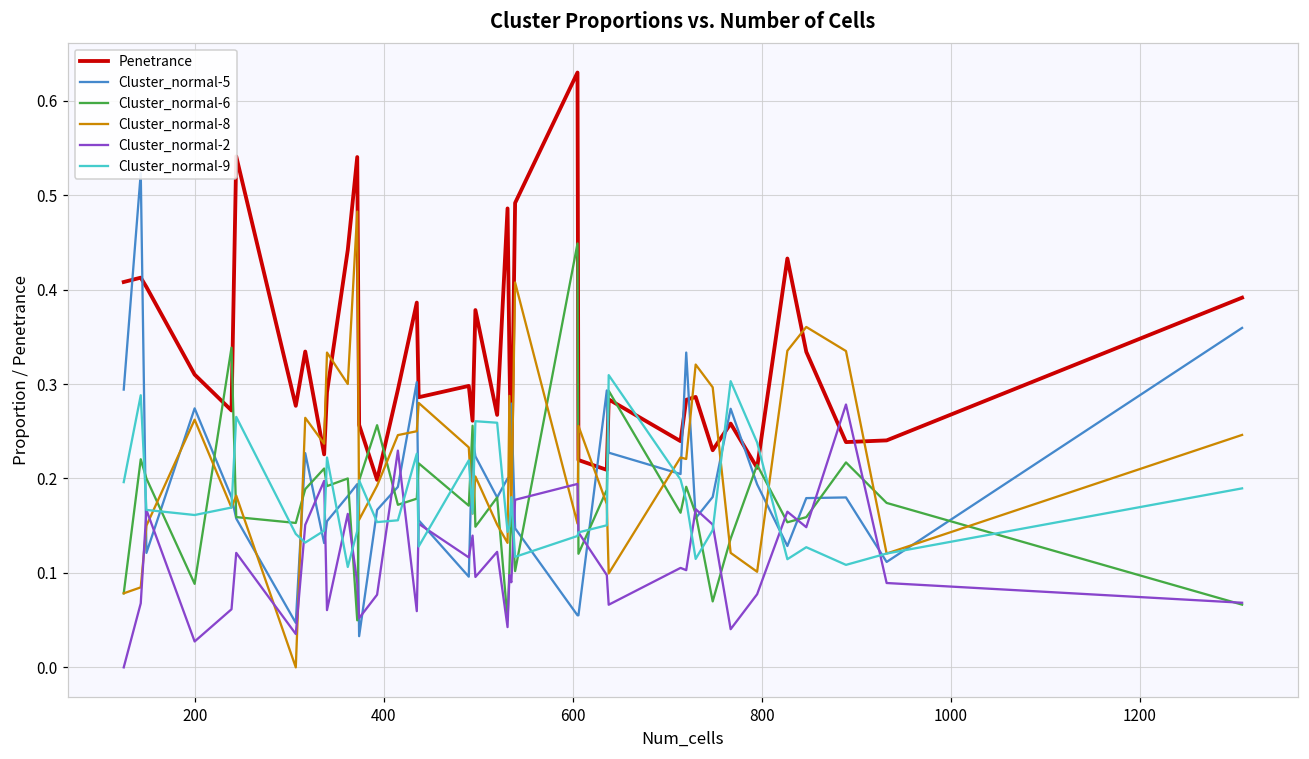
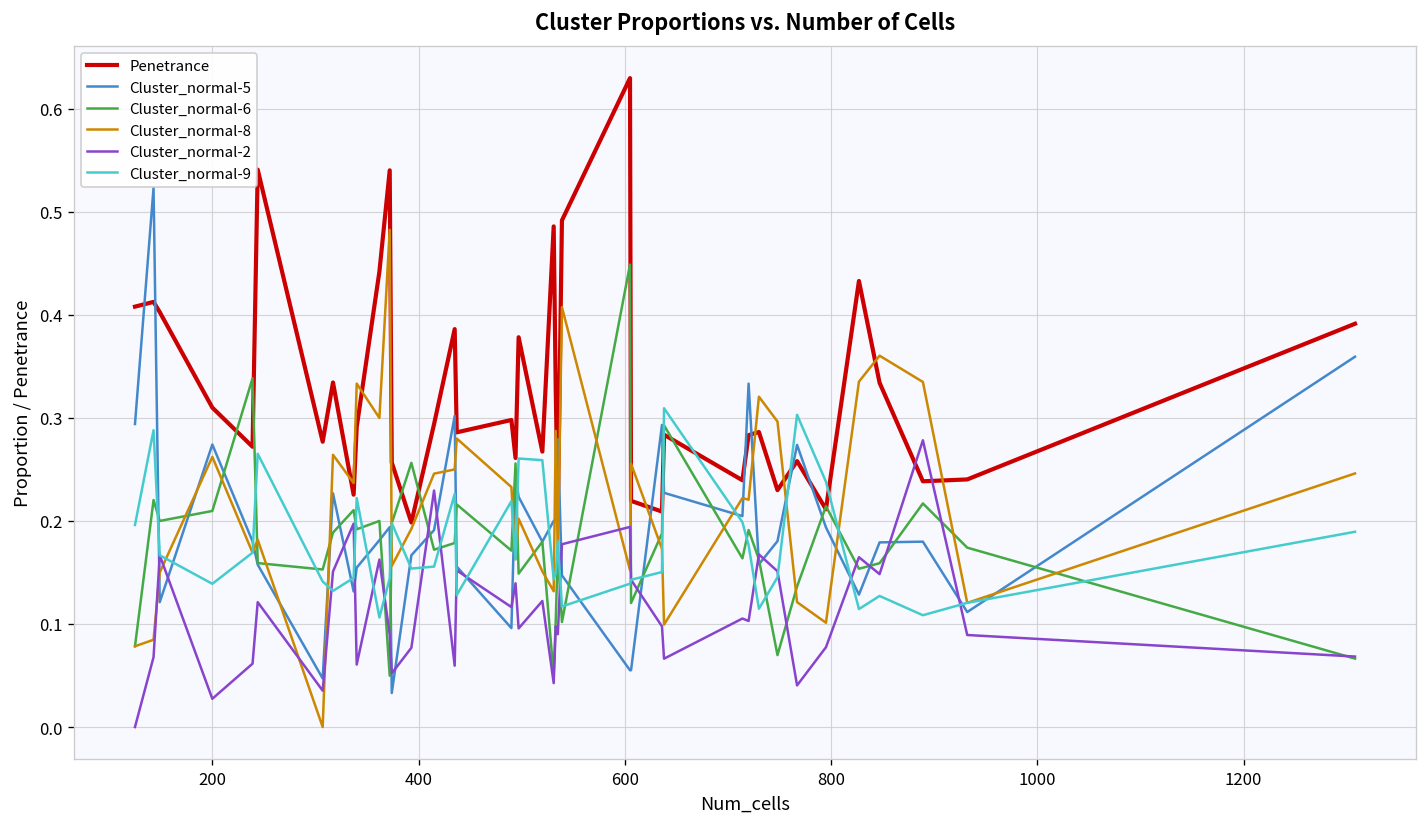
  {
    "Penetrance": {
      "200": 0.31
    },
    "Cluster_normal-5": {
      "200": 0.27
    },
    "Cluster_normal-6": {
-     "200": 0.09
+     "200": 0.21
    },
    "Cluster_normal-8": {
      "200": 0.26
    },
    "Cluster_normal-2": {
      "200": 0.03
    },
    "Cluster_normal-9": {
-     "200": 0.16
+     "200": 0.14
    }
  }
